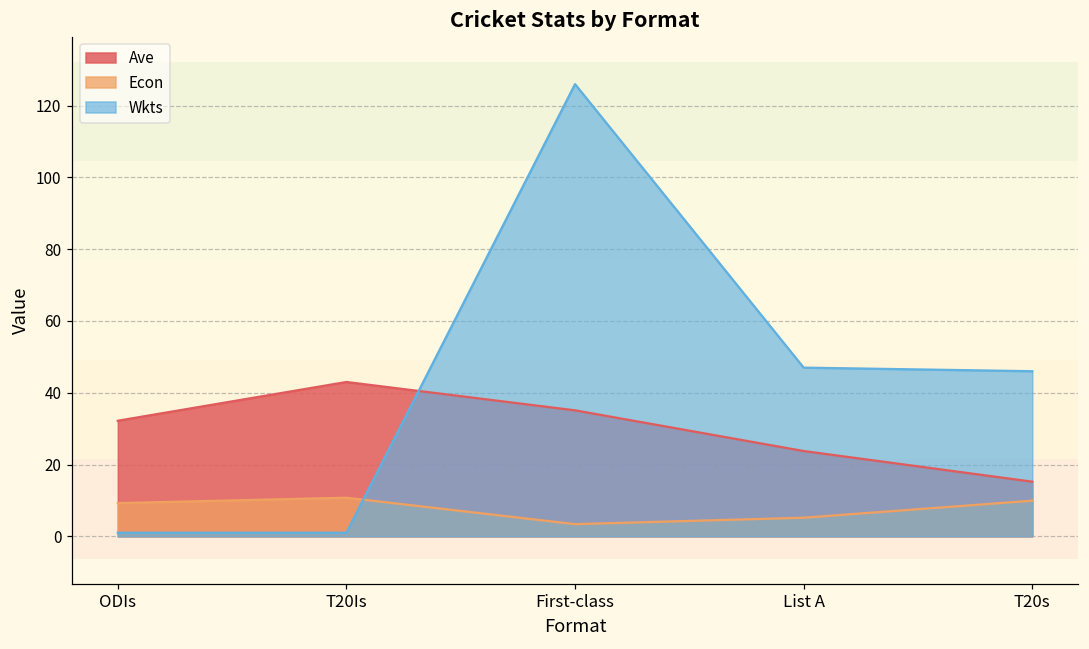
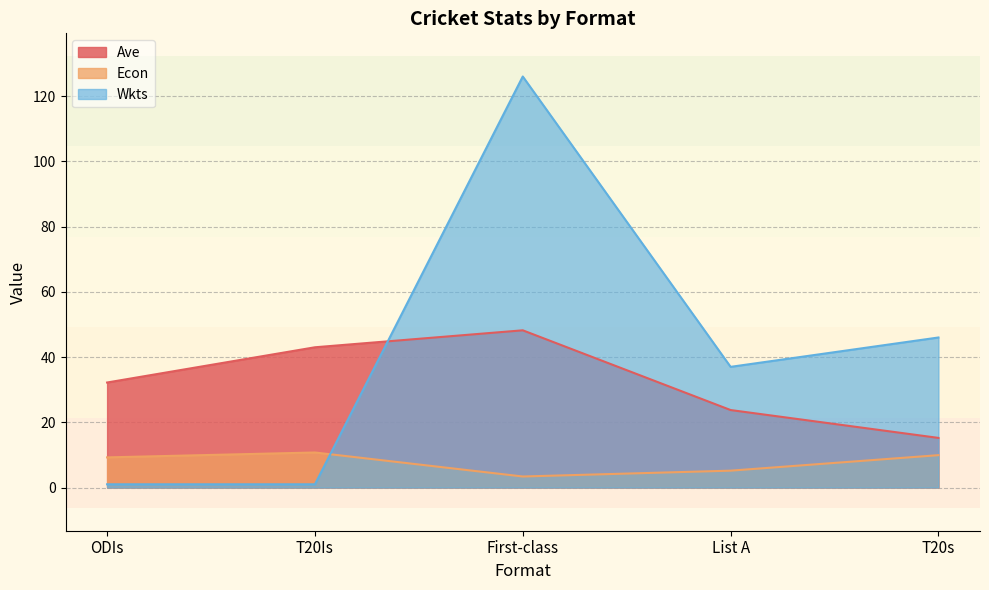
  {
    "Ave": {
      "ODIs": 32,
      "T20Is": 43,
-     "First-class": 35,
+     "First-class": 48,
      "List A": 24,
      "T20s": 15
    },
    "Econ": {
      "ODIs": 9,
      "T20Is": 11,
      "First-class": 3,
      "List A": 5,
      "T20s": 10
    },
    "Wkts": {
      "ODIs": 1,
      "T20Is": 1,
      "First-class": 126,
-     "List A": 47,
+     "List A": 37,
      "T20s": 46
    }
  }
